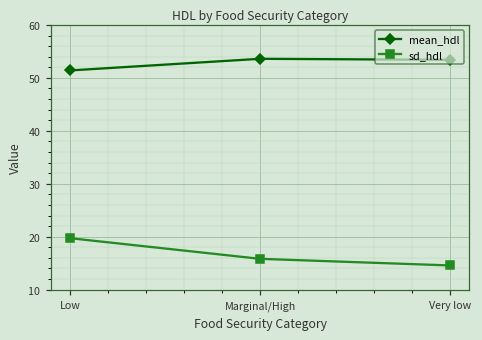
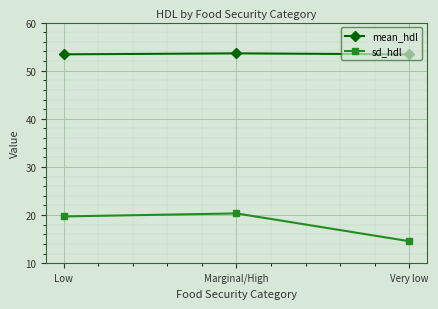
  {
    "mean_hdl": {
-     "Low": 51,
+     "Low": 53,
      "Marginal/High": 54
    },
    "sd_hdl": {
      "Low": 20,
-     "Marginal/High": 16,
+     "Marginal/High": 20,
      "Very low": 15
    }
  }
